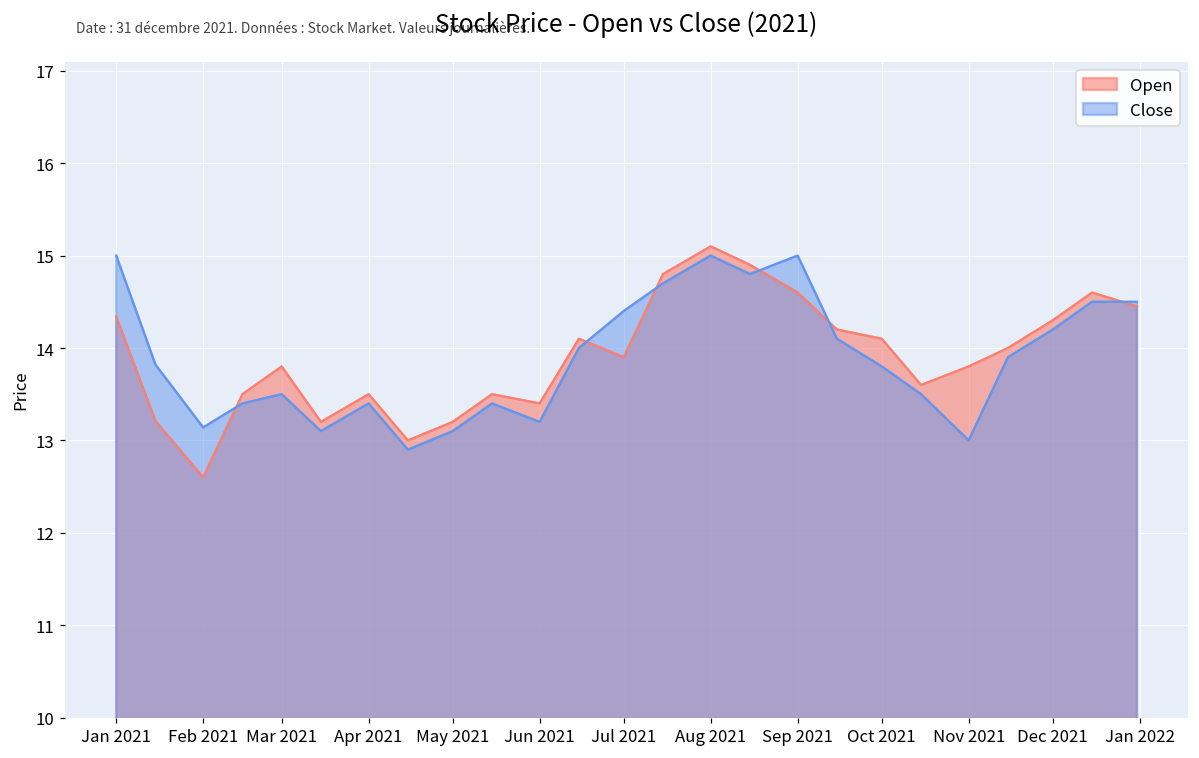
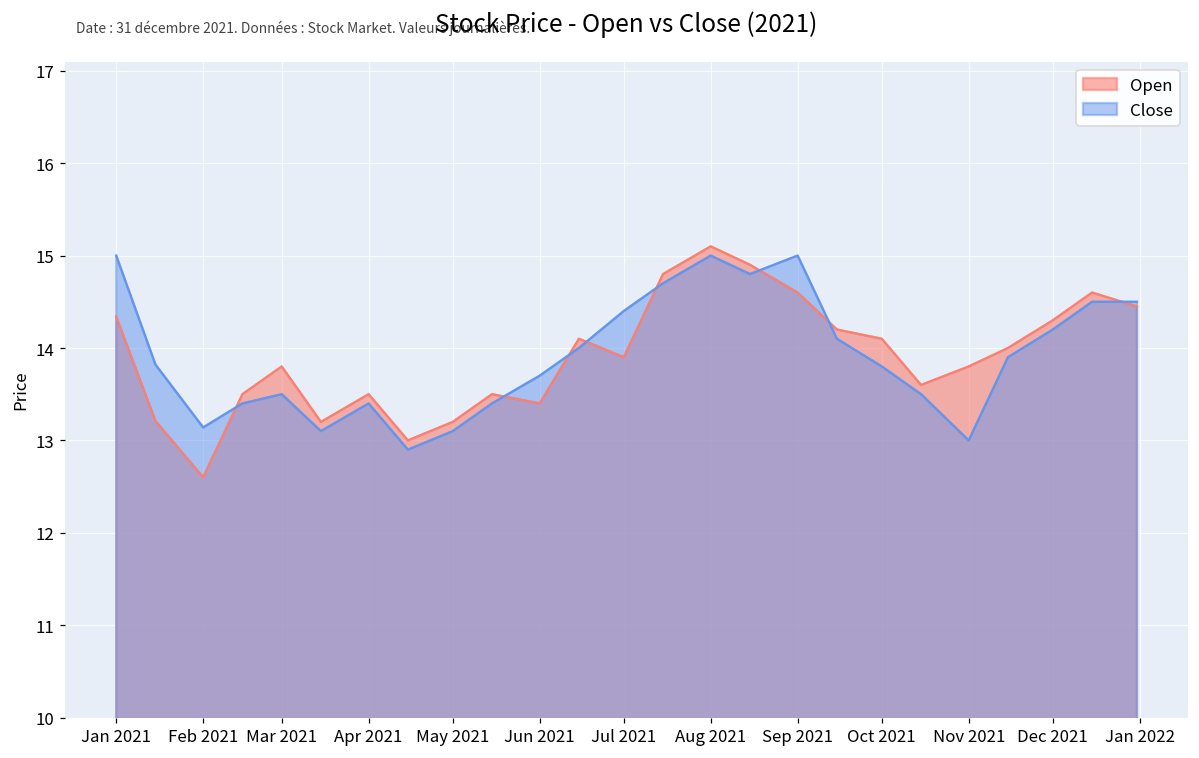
  {
    "Open": {
      "Jan 2021": 14.3,
      "Feb 2021": 12.6,
      "Mar 2021": 13.8,
      "Apr 2021": 13.5,
      "May 2021": 13.2,
      "Jun 2021": 13.4,
      "Jul 2021": 13.9,
      "Aug 2021": 15.1,
      "Sep 2021": 14.6,
      "Oct 2021": 14.1,
      "Nov 2021": 13.8,
      "Dec 2021": 14.3
    },
    "Close": {
      "Jan 2021": 15.0,
      "Feb 2021": 13.1,
      "Mar 2021": 13.5,
      "Apr 2021": 13.4,
      "May 2021": 13.1,
-     "Jun 2021": 13.2,
+     "Jun 2021": 13.7,
      "Jul 2021": 14.4,
      "Aug 2021": 15.0,
      "Sep 2021": 15.0,
      "Oct 2021": 13.8,
      "Nov 2021": 13.0,
      "Dec 2021": 14.2
    }
  }
